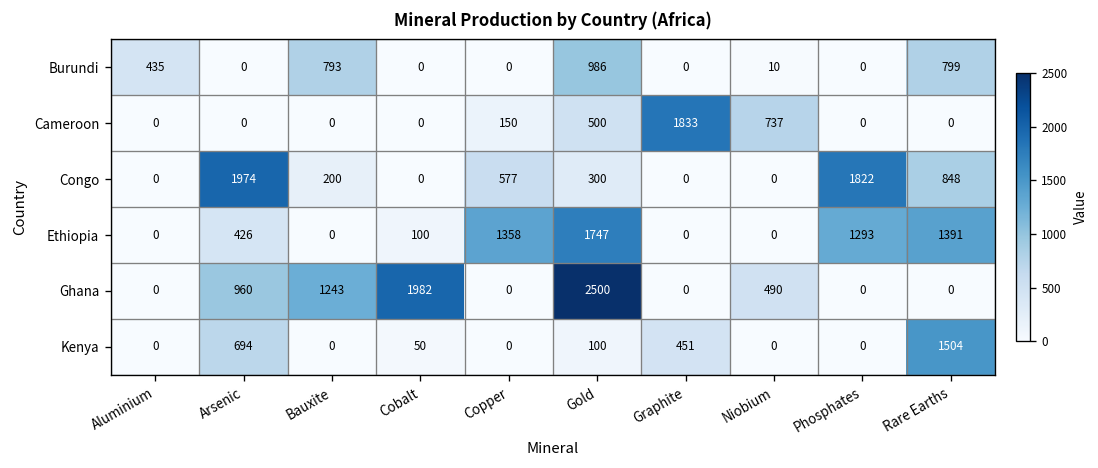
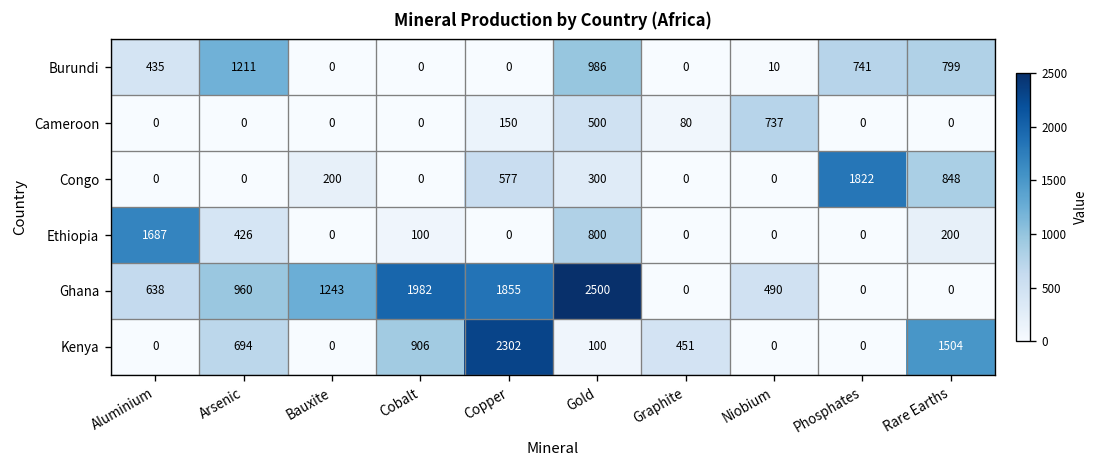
  {
    "Burundi": {
      "Aluminium": 435,
-     "Arsenic": 0,
-     "Bauxite": 793,
+     "Arsenic": 1211,
+     "Bauxite": 0,
      "Cobalt": 0,
      "Copper": 0,
      "Gold": 986,
      "Graphite": 0,
      "Niobium": 10,
-     "Phosphates": 0,
+     "Phosphates": 741,
      "Rare Earths": 799
    },
    "Cameroon": {
      "Aluminium": 0,
      "Arsenic": 0,
      "Bauxite": 0,
      "Cobalt": 0,
      "Copper": 150,
      "Gold": 500,
-     "Graphite": 1833,
+     "Graphite": 80,
      "Niobium": 737,
      "Phosphates": 0,
      "Rare Earths": 0
    },
    "Congo": {
      "Aluminium": 0,
-     "Arsenic": 1974,
+     "Arsenic": 0,
      "Bauxite": 200,
      "Cobalt": 0,
      "Copper": 577,
      "Gold": 300,
      "Graphite": 0,
      "Niobium": 0,
      "Phosphates": 1822,
      "Rare Earths": 848
    },
    "Ethiopia": {
-     "Aluminium": 0,
+     "Aluminium": 1687,
      "Arsenic": 426,
      "Bauxite": 0,
      "Cobalt": 100,
-     "Copper": 1358,
-     "Gold": 1747,
+     "Copper": 0,
+     "Gold": 800,
      "Graphite": 0,
      "Niobium": 0,
-     "Phosphates": 1293,
-     "Rare Earths": 1391
+     "Phosphates": 0,
+     "Rare Earths": 200
    },
    "Ghana": {
-     "Aluminium": 0,
+     "Aluminium": 638,
      "Arsenic": 960,
      "Bauxite": 1243,
      "Cobalt": 1982,
-     "Copper": 0,
+     "Copper": 1855,
      "Gold": 2500,
      "Graphite": 0,
      "Niobium": 490,
      "Phosphates": 0,
      "Rare Earths": 0
    },
    "Kenya": {
      "Aluminium": 0,
      "Arsenic": 694,
      "Bauxite": 0,
-     "Cobalt": 50,
-     "Copper": 0,
+     "Cobalt": 906,
+     "Copper": 2302,
      "Gold": 100,
      "Graphite": 451,
      "Niobium": 0,
      "Phosphates": 0,
      "Rare Earths": 1504
    }
  }
